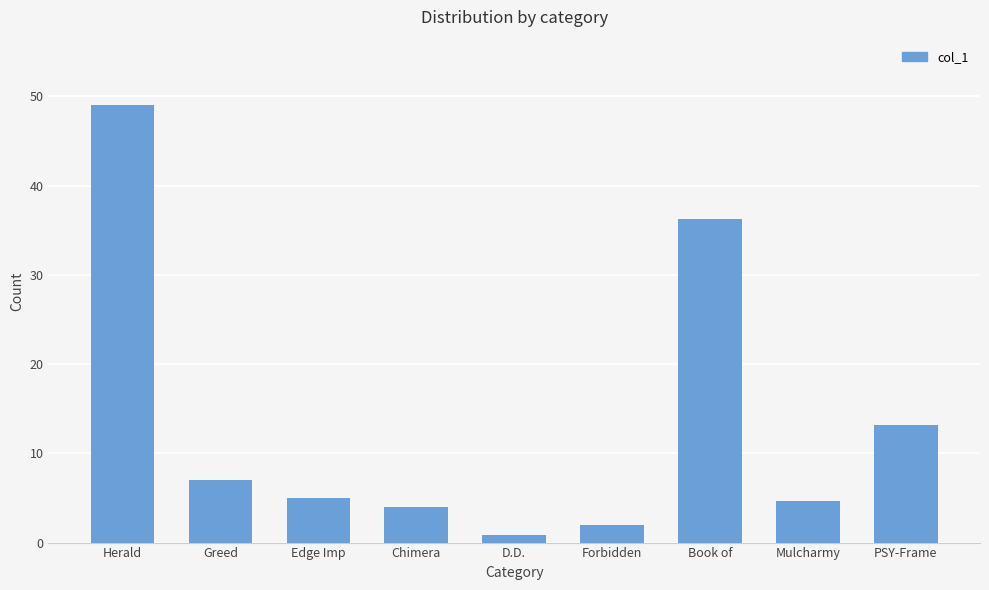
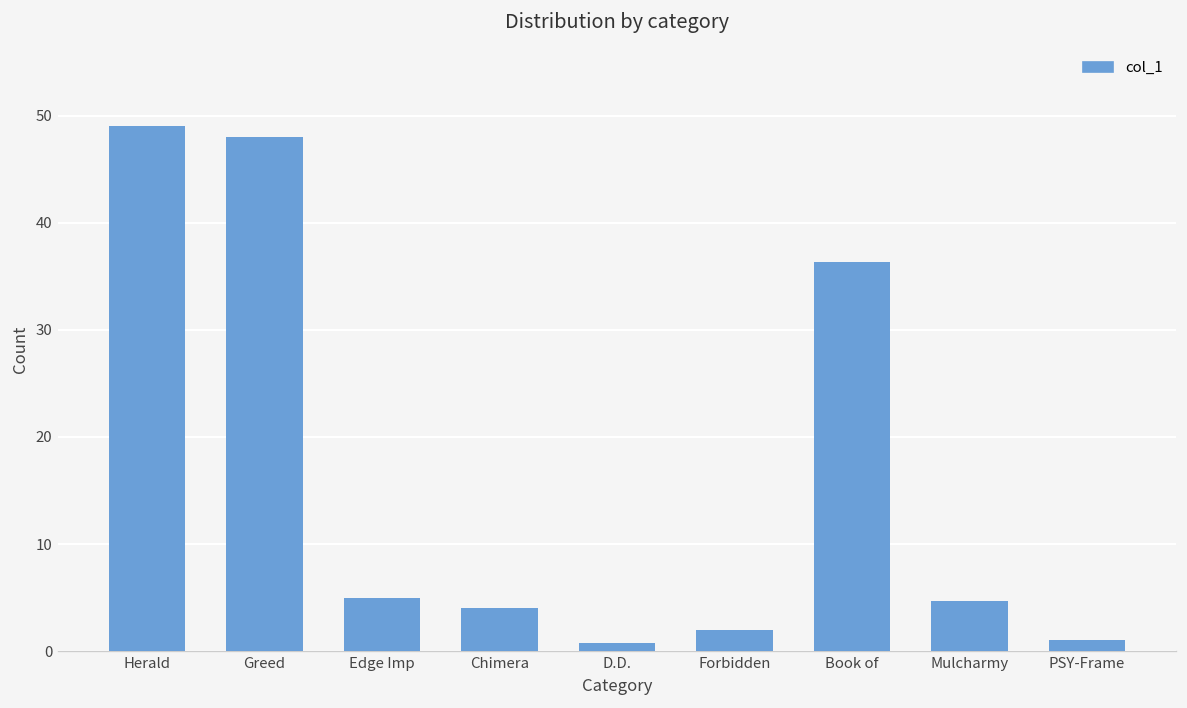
  {
    "Herald": 49,
-   "Greed": 7,
+   "Greed": 48,
    "Edge Imp": 5,
    "Chimera": 4,
    "D.D.": 1,
    "Forbidden": 2,
    "Book of": 36,
    "Mulcharmy": 5,
-   "PSY-Frame": 13
+   "PSY-Frame": 1
  }
